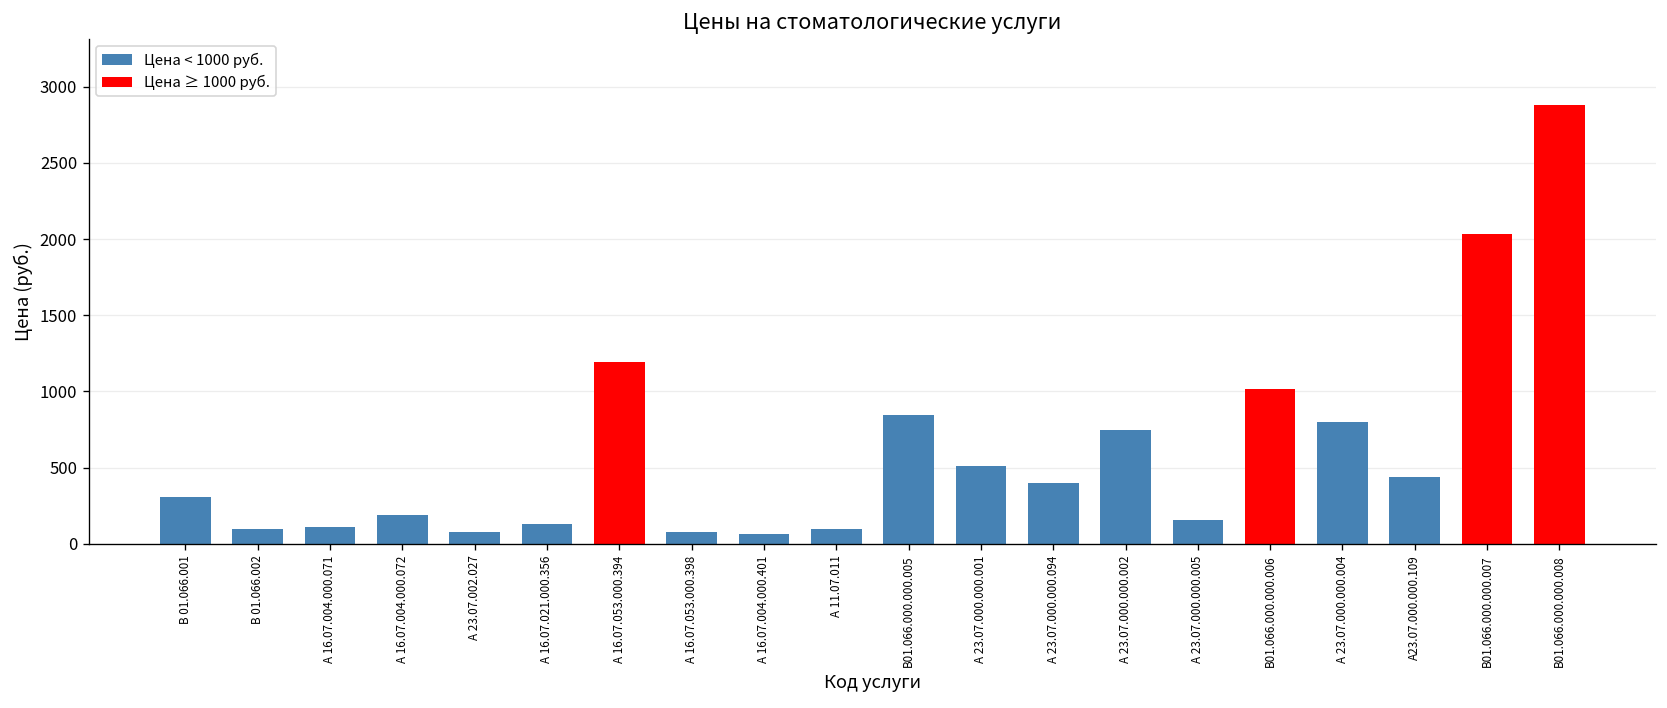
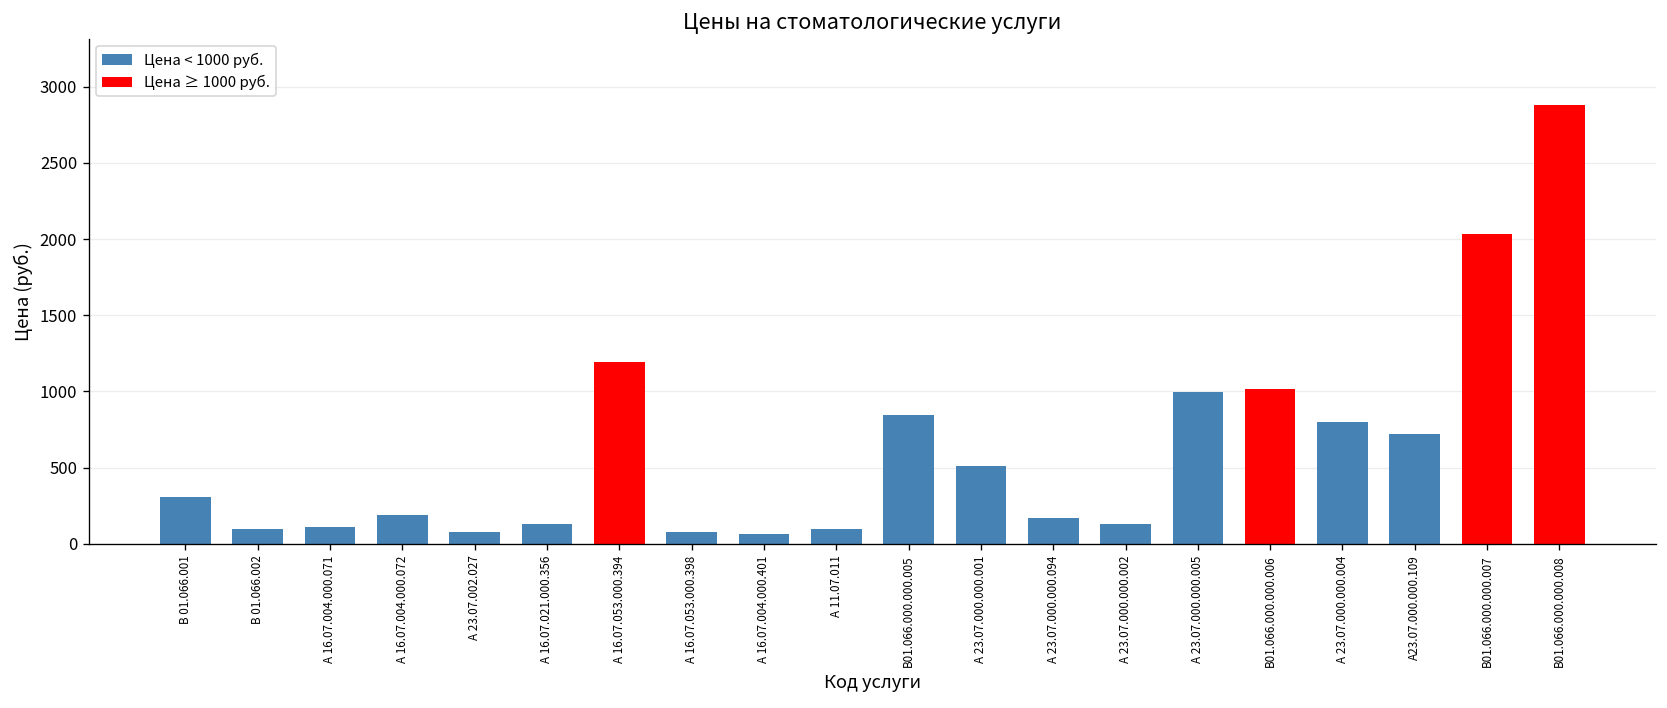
  {
    "В 01.066.001": 310,
    "В 01.066.002": 100,
    "А 16.07.004.000.071": 110,
    "А 16.07.004.000.072": 190,
    "А 23.07.002.027": 80,
    "А 16.07.021.000.356": 130,
    "А 16.07.053.000.394": 1190,
    "А 16.07.053.000.398": 80,
    "А 16.07.004.000.401": 70,
    "А 11.07.011": 100,
    "В01.066.000.000.005": 850,
    "А 23.07.000.000.001": 510,
-   "А 23.07.000.000.094": 400,
-   "А 23.07.000.000.002": 750,
-   "А 23.07.000.000.005": 160,
+   "А 23.07.000.000.094": 170,
+   "А 23.07.000.000.002": 130,
+   "А 23.07.000.000.005": 1000,
    "В01.066.000.000.006": 1020,
    "А 23.07.000.000.004": 800,
-   "А23.07.000.000.109": 440,
+   "А23.07.000.000.109": 720,
    "В01.066.000.000.007": 2030,
    "В01.066.000.000.008": 2880
  }
